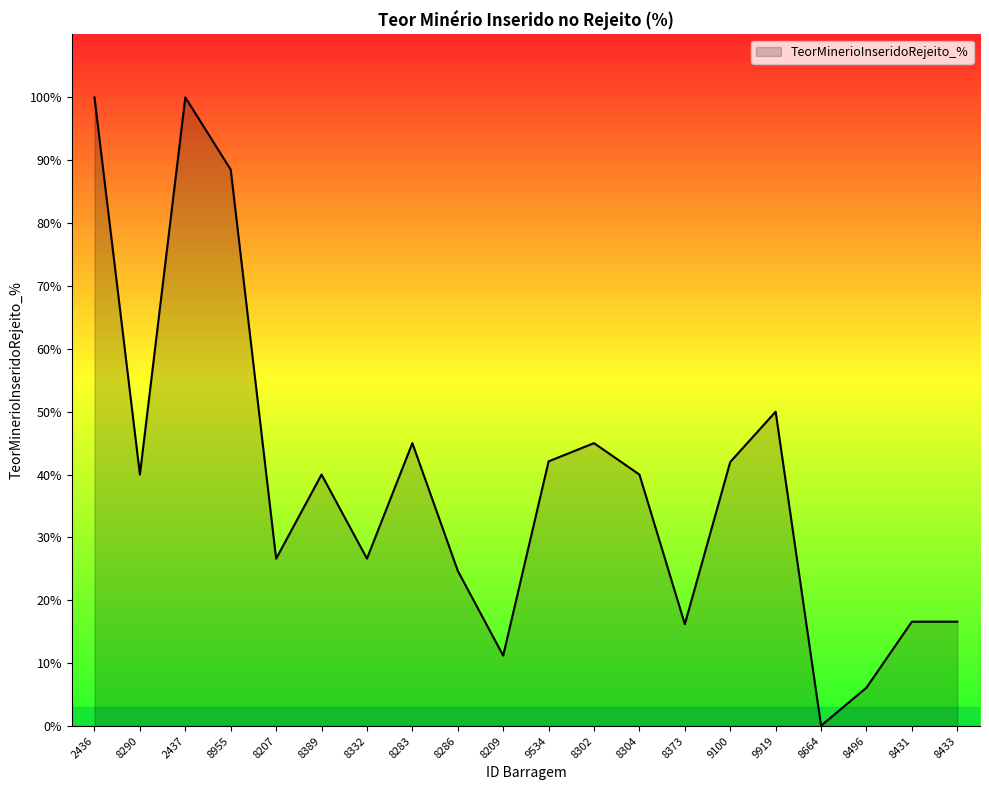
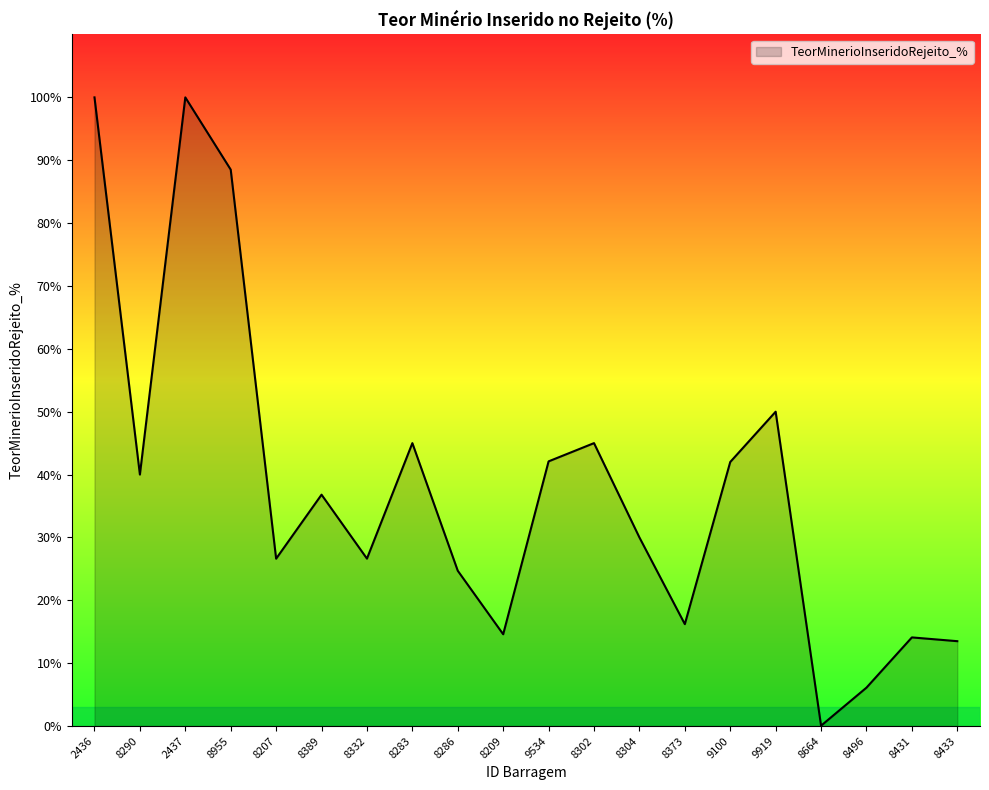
  {
    "2436": "100%",
    "8290": "40%",
    "2437": "100%",
    "8955": "89%",
    "8207": "27%",
-   "8389": "40%",
+   "8389": "37%",
    "8332": "27%",
    "8283": "45%",
    "8286": "25%",
-   "8209": "11%",
+   "8209": "15%",
    "9534": "42%",
    "8302": "45%",
-   "8304": "40%",
+   "8304": "30%",
    "8373": "16%",
    "9100": "42%",
    "9919": "50%",
    "8496": "6%",
-   "8431": "17%",
-   "8433": "17%"
+   "8431": "14%",
+   "8433": "14%"
  }
